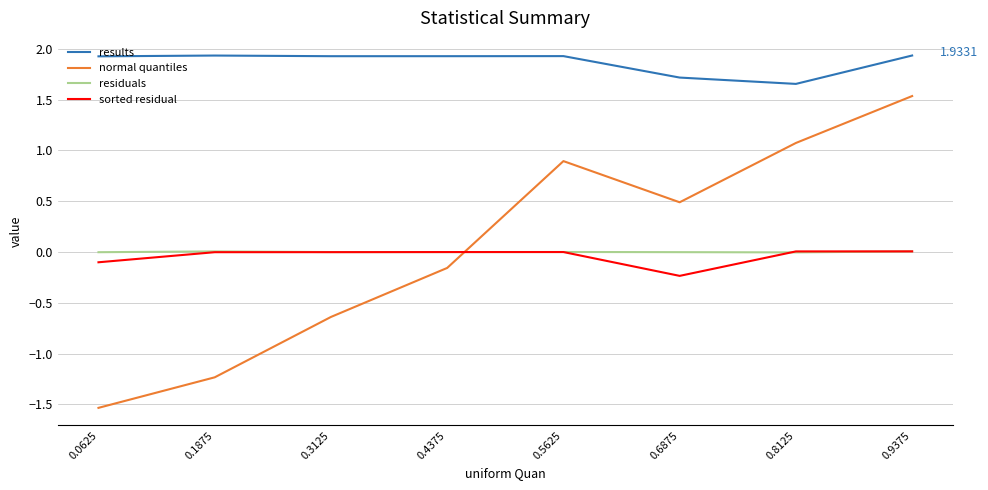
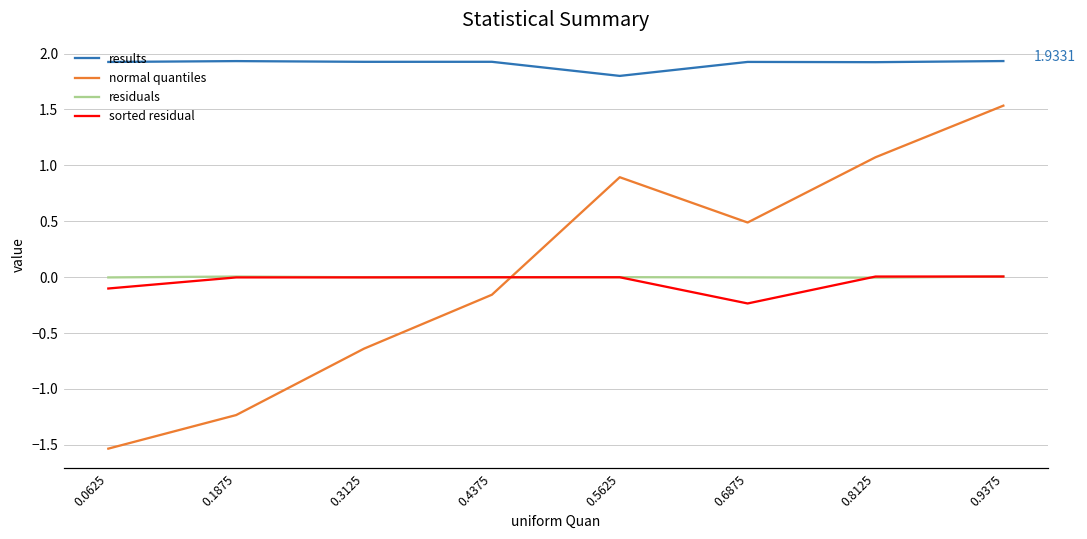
  {
    "results": {
      "0.0625": 1.92,
      "0.1875": 1.93,
      "0.3125": 1.93,
      "0.4375": 1.93,
-     "0.5625": 1.93,
-     "0.6875": 1.72,
-     "0.8125": 1.65,
+     "0.5625": 1.80,
+     "0.6875": 1.93,
+     "0.8125": 1.92,
      "0.9375": 1.93
    },
    "normal quantiles": {
      "0.0625": -1.53,
      "0.1875": -1.23,
      "0.3125": -0.64,
      "0.4375": -0.16,
      "0.5625": 0.89,
      "0.6875": 0.49,
      "0.8125": 1.07,
      "0.9375": 1.53
    },
    "residuals": {
      "0.0625": 0.00,
      "0.6875": 0.00
    },
    "sorted residual": {
      "0.0625": -0.10,
      "0.6875": -0.24
    }
  }
